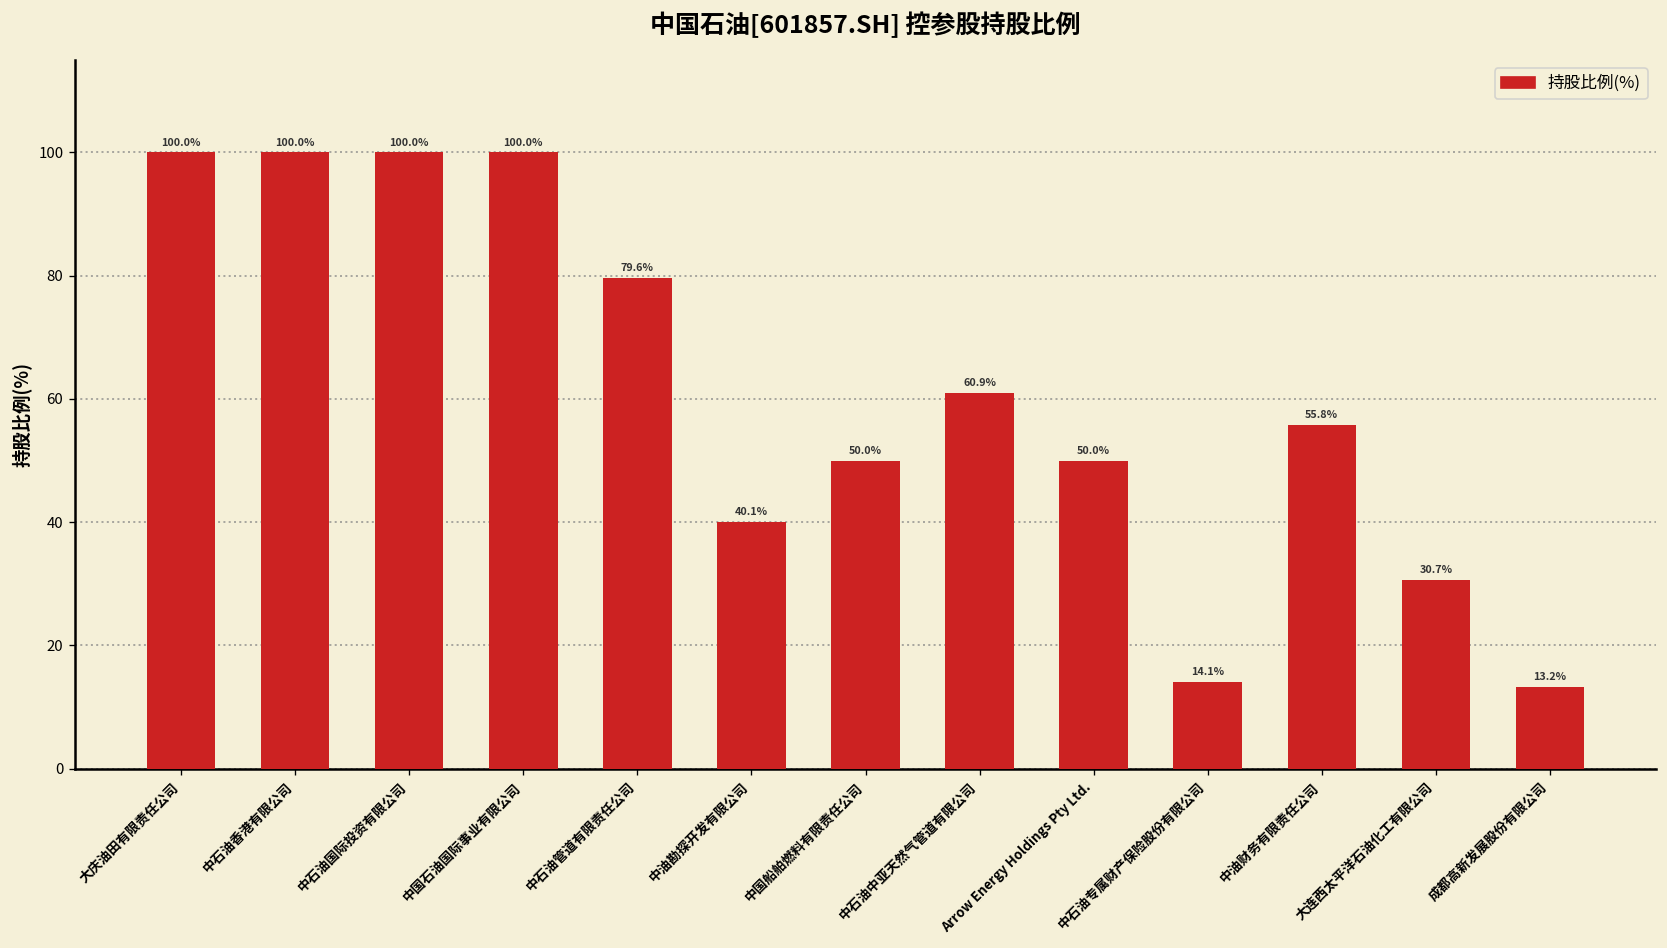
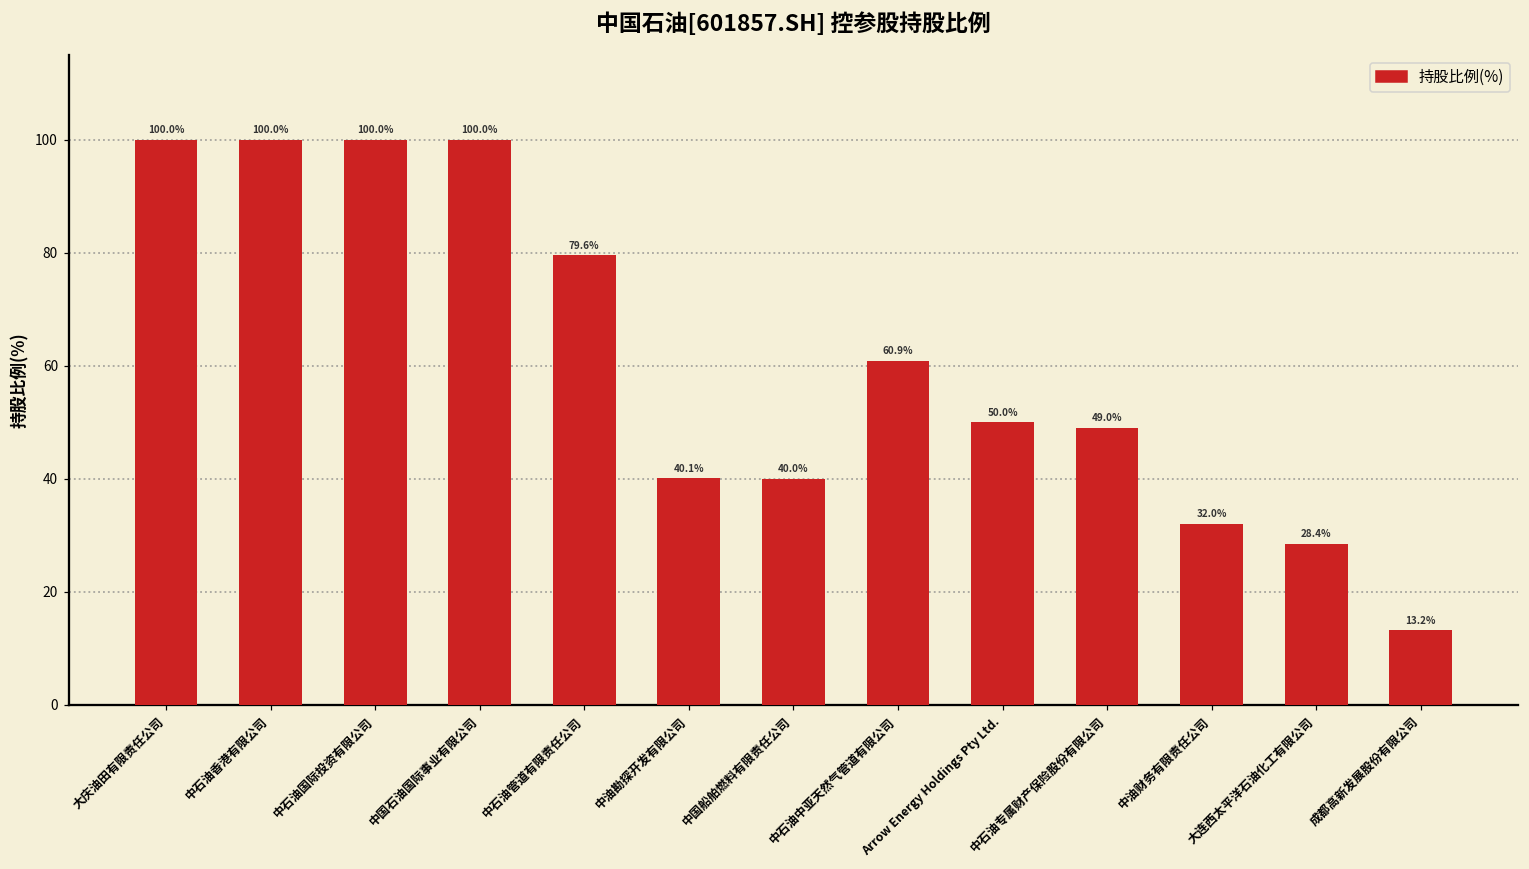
  {
    "大庆油田有限责任公司": "100.0%",
    "中石油香港有限公司": "100.0%",
    "中石油国际投资有限公司": "100.0%",
    "中国石油国际事业有限公司": "100.0%",
    "中石油管道有限责任公司": "79.6%",
    "中油勘探开发有限公司": "40.1%",
-   "中国船舶燃料有限责任公司": "50.0%",
+   "中国船舶燃料有限责任公司": "40.0%",
    "中石油中亚天然气管道有限公司": "60.9%",
    "Arrow Energy Holdings Pty Ltd.": "50.0%",
-   "中石油专属财产保险股份有限公司": "14.1%",
-   "中油财务有限责任公司": "55.8%",
-   "大连西太平洋石油化工有限公司": "30.7%",
+   "中石油专属财产保险股份有限公司": "49.0%",
+   "中油财务有限责任公司": "32.0%",
+   "大连西太平洋石油化工有限公司": "28.4%",
    "成都高新发展股份有限公司": "13.2%"
  }
